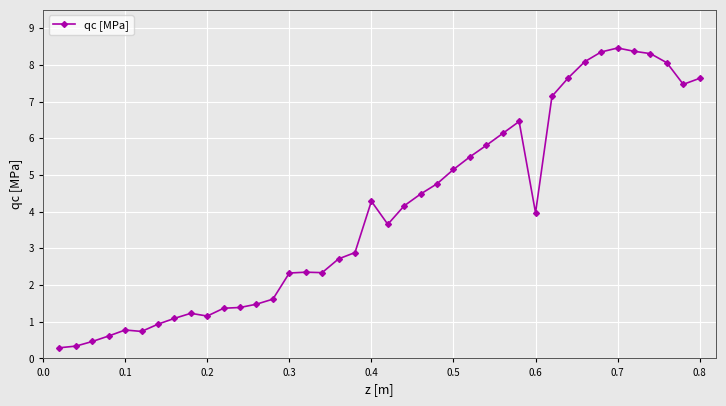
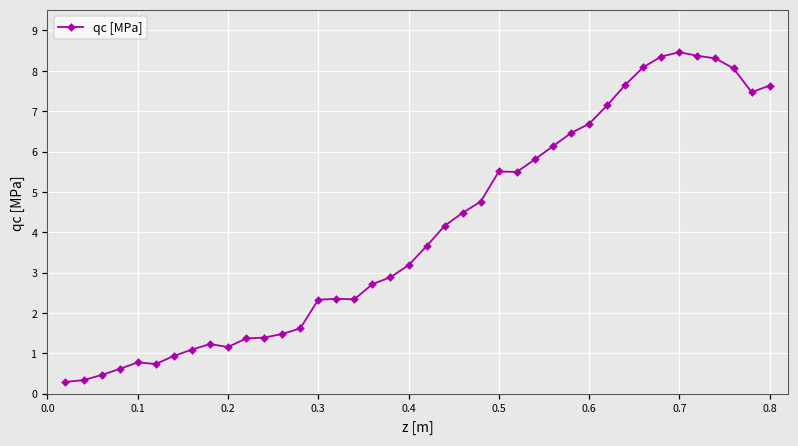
  {
    "0.1": 0.8,
    "0.2": 1.2,
    "0.3": 2.3,
-   "0.4": 4.3,
-   "0.5": 5.2,
-   "0.6": 4.0,
+   "0.4": 3.2,
+   "0.5": 5.5,
+   "0.6": 6.7,
    "0.7": 8.5,
    "0.8": 7.6
  }
